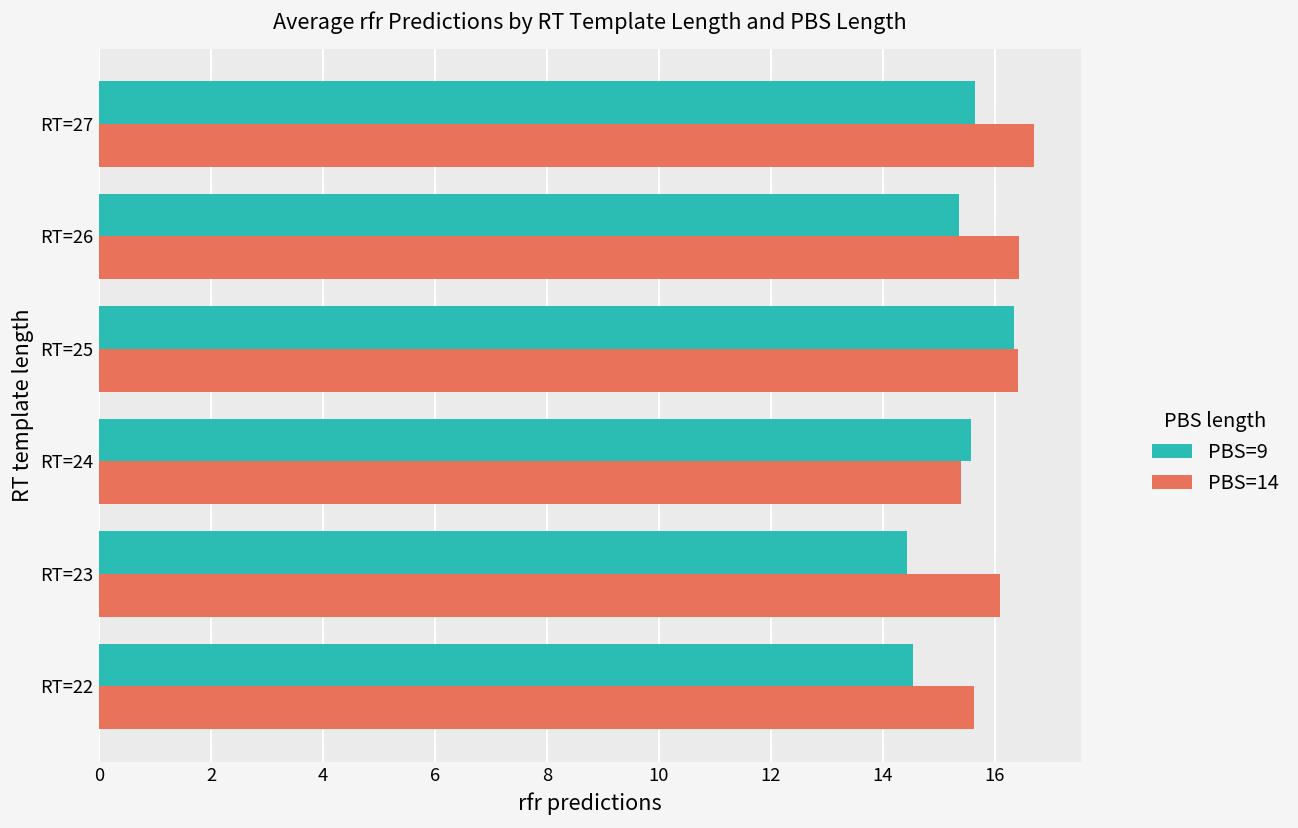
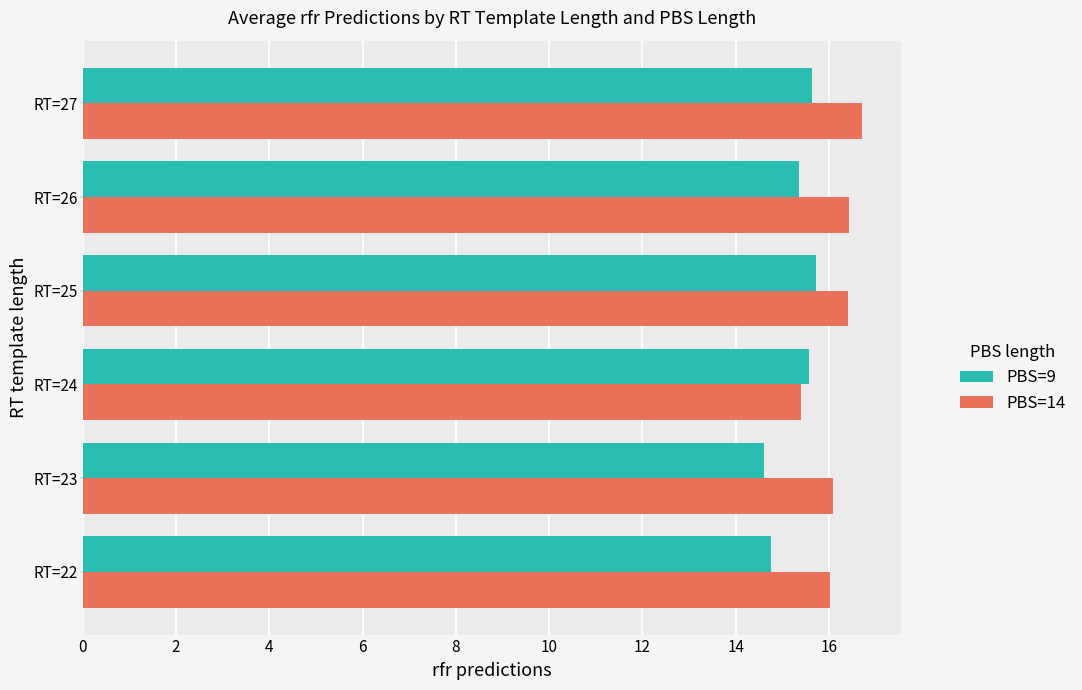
  {
    "PBS=9": {
      "RT=27": 15.6,
      "RT=26": 15.4,
-     "RT=25": 16.3,
+     "RT=25": 15.7,
      "RT=24": 15.6,
-     "RT=23": 14.4,
-     "RT=22": 14.5
+     "RT=23": 14.6,
+     "RT=22": 14.8
    },
    "PBS=14": {
      "RT=27": 16.7,
      "RT=26": 16.4,
      "RT=25": 16.4,
      "RT=24": 15.4,
      "RT=23": 16.1,
-     "RT=22": 15.6
+     "RT=22": 16.0
    }
  }
